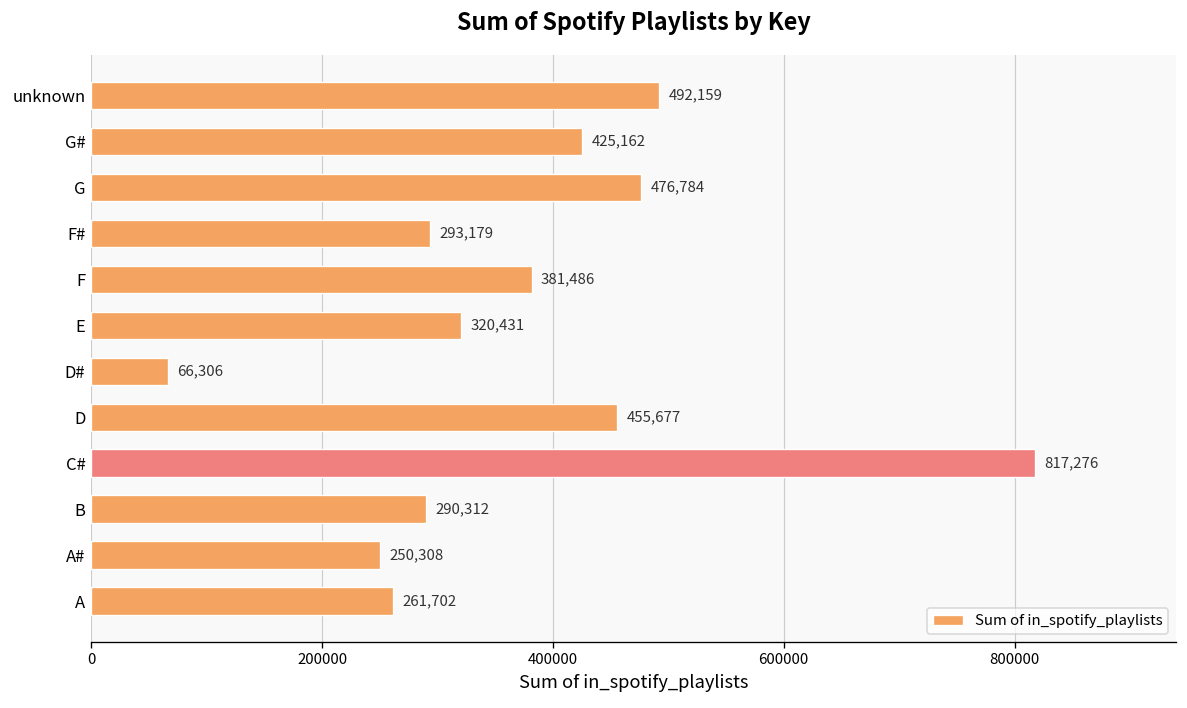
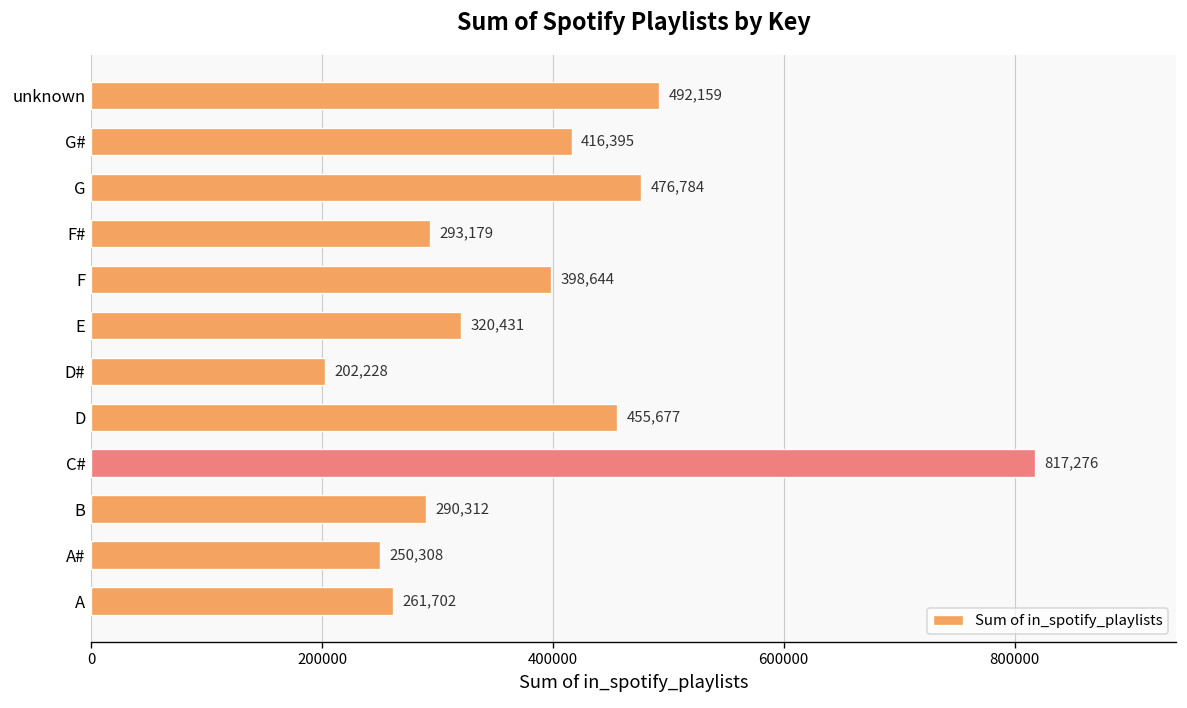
  {
    "unknown": "492,159",
-   "G#": "425,162",
+   "G#": "416,395",
    "G": "476,784",
    "F#": "293,179",
-   "F": "381,486",
+   "F": "398,644",
    "E": "320,431",
-   "D#": "66,306",
+   "D#": "202,228",
    "D": "455,677",
    "C#": "817,276",
    "B": "290,312",
    "A#": "250,308",
    "A": "261,702"
  }
